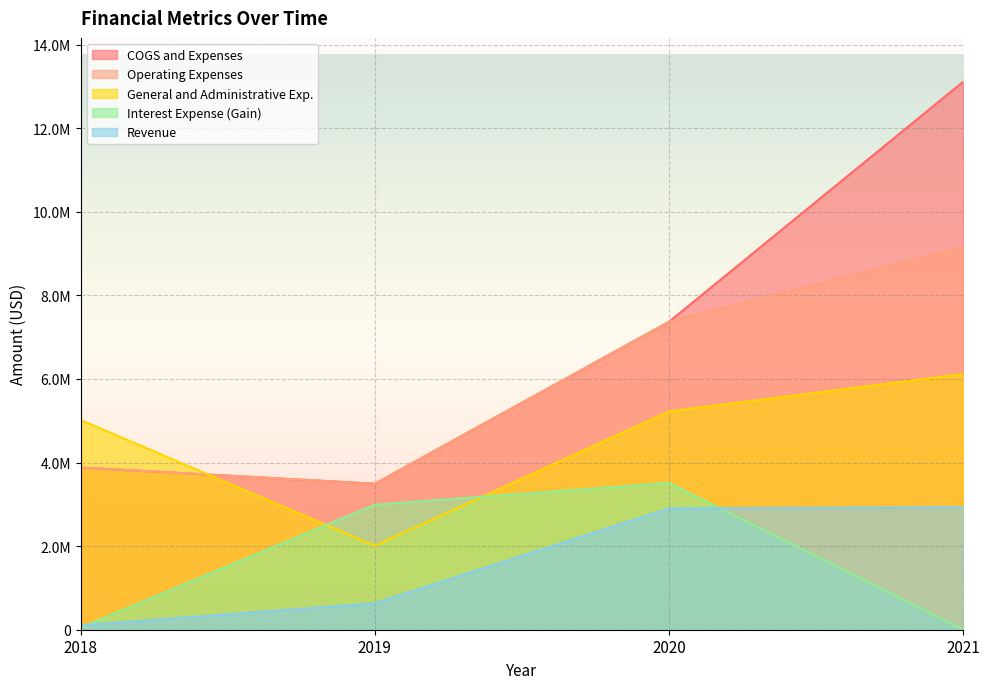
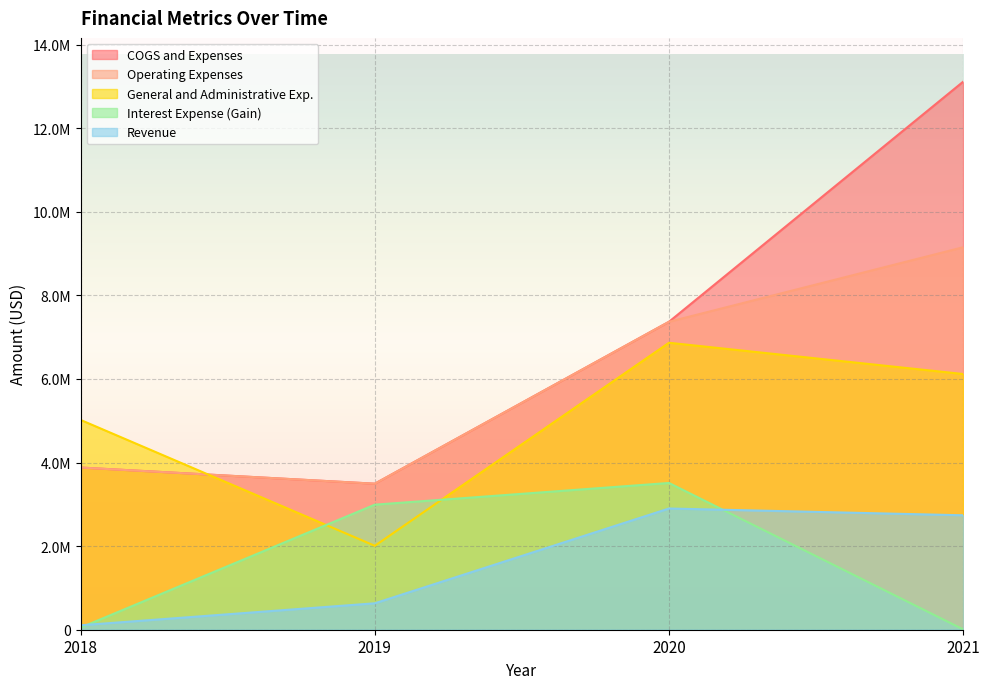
  {
    "General and Administrative Exp.": {
      "2018": 5000000,
      "2019": 2000000,
-     "2020": 5200000,
+     "2020": 6900000,
      "2021": 6100000
    },
    "Interest Expense (Gain)": {
      "2019": 3000000,
      "2020": 3500000,
      "2021": 0
    },
    "Revenue": {
      "2019": 600000,
      "2020": 2900000,
-     "2021": 2900000
+     "2021": 2700000
    }
  }
